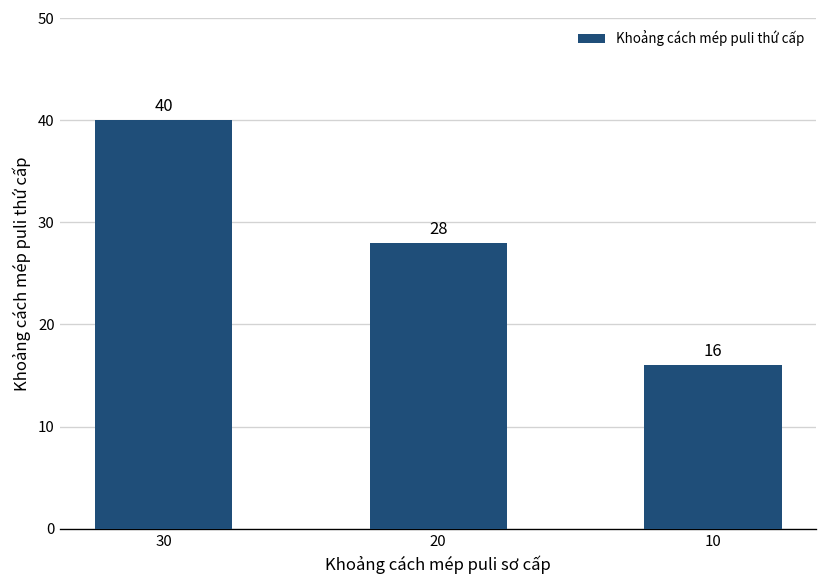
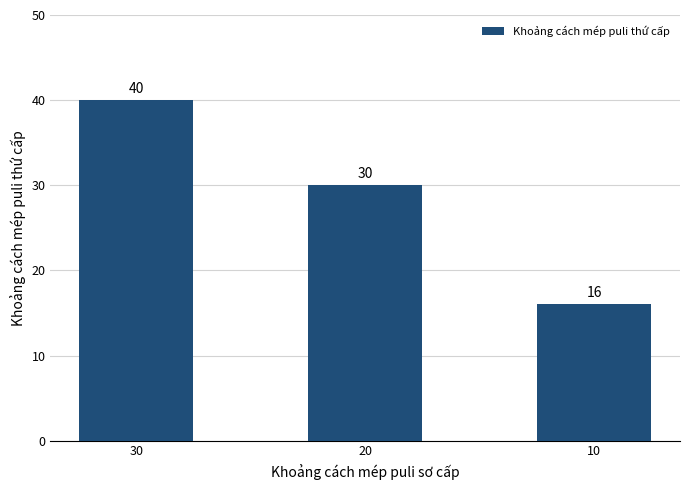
  {
    "30": 40,
-   "20": 28,
+   "20": 30,
    "10": 16
  }
